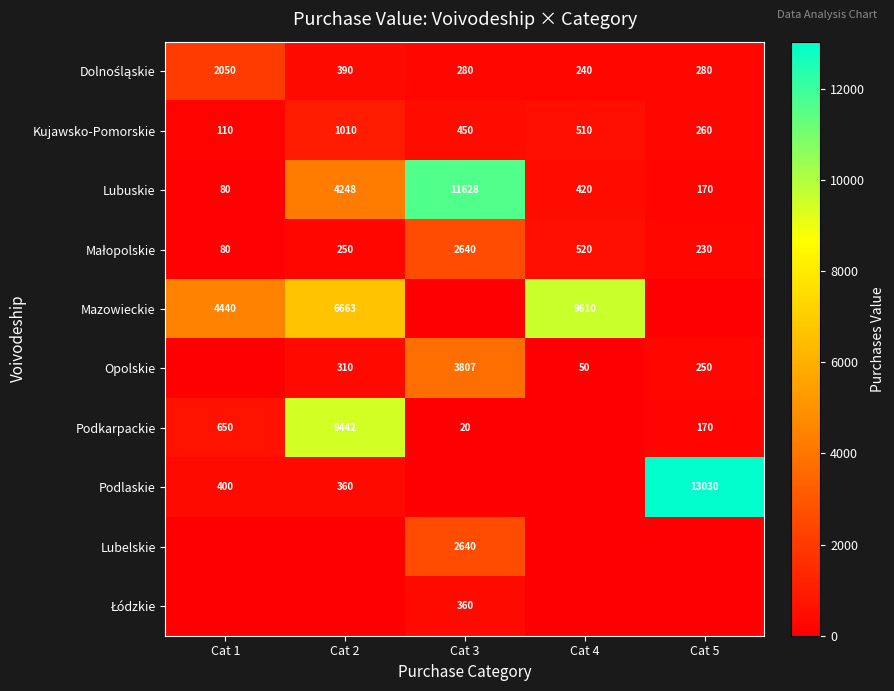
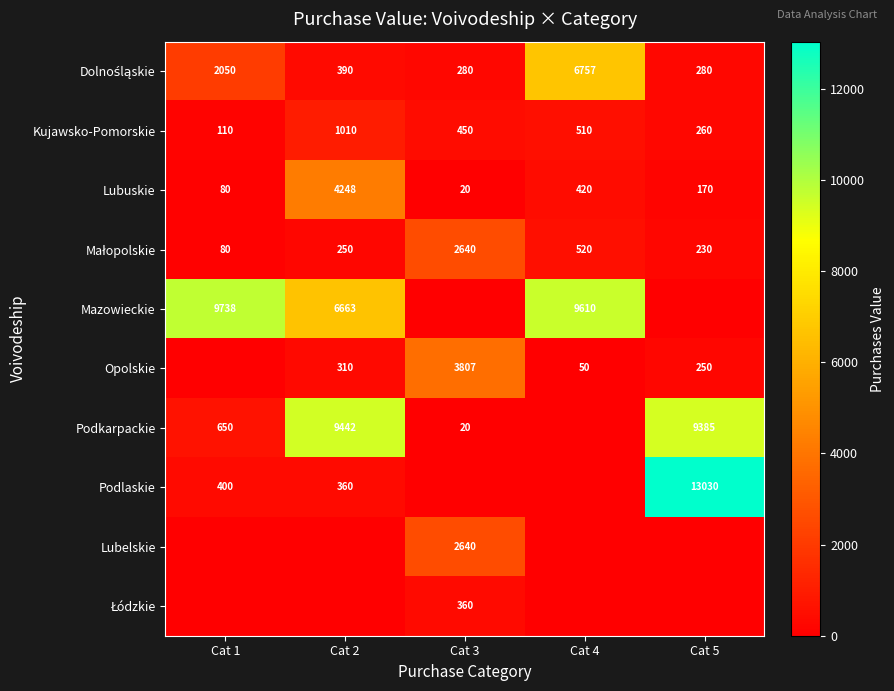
  {
    "Dolnośląskie": {
      "Cat 1": 2050,
      "Cat 2": 390,
      "Cat 3": 280,
-     "Cat 4": 240,
+     "Cat 4": 6757,
      "Cat 5": 280
    },
    "Kujawsko-Pomorskie": {
      "Cat 1": 110,
      "Cat 2": 1010,
      "Cat 3": 450,
      "Cat 4": 510,
      "Cat 5": 260
    },
    "Lubuskie": {
      "Cat 1": 80,
      "Cat 2": 4248,
-     "Cat 3": 11628,
+     "Cat 3": 20,
      "Cat 4": 420,
      "Cat 5": 170
    },
    "Małopolskie": {
      "Cat 1": 80,
      "Cat 2": 250,
      "Cat 3": 2640,
      "Cat 4": 520,
      "Cat 5": 230
    },
    "Mazowieckie": {
-     "Cat 1": 4440,
+     "Cat 1": 9738,
      "Cat 2": 6663,
      "Cat 4": 9610
    },
    "Opolskie": {
      "Cat 2": 310,
      "Cat 3": 3807,
      "Cat 4": 50,
      "Cat 5": 250
    },
    "Podkarpackie": {
      "Cat 1": 650,
      "Cat 2": 9442,
      "Cat 3": 20,
-     "Cat 5": 170
+     "Cat 5": 9385
    },
    "Podlaskie": {
      "Cat 1": 400,
      "Cat 2": 360,
      "Cat 5": 13030
    },
    "Lubelskie": {
      "Cat 3": 2640
    },
    "Łódzkie": {
      "Cat 3": 360
    }
  }
